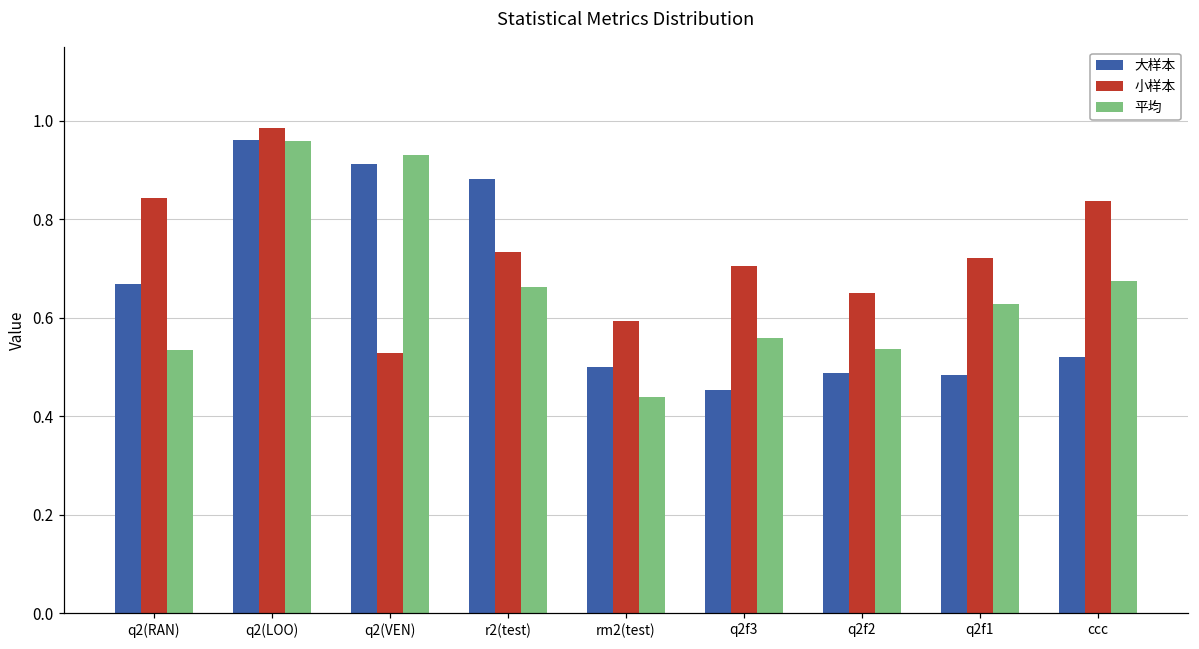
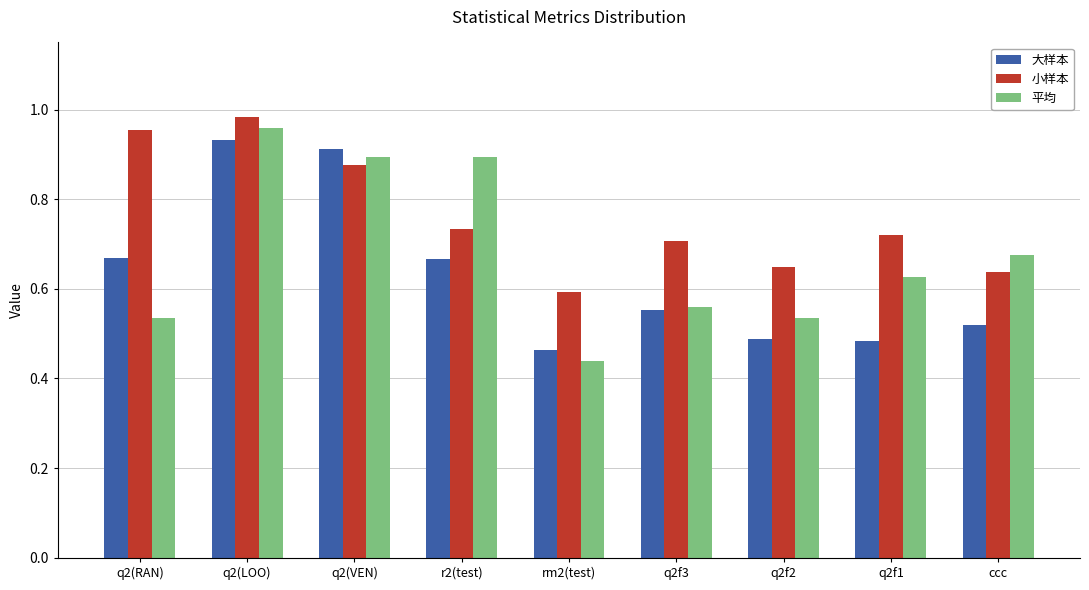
  {
    "大样本": {
      "q2(RAN)": 0.67,
-     "q2(LOO)": 0.96,
+     "q2(LOO)": 0.93,
      "q2(VEN)": 0.91,
-     "r2(test)": 0.88,
-     "rm2(test)": 0.50,
-     "q2f3": 0.45,
+     "r2(test)": 0.67,
+     "rm2(test)": 0.46,
+     "q2f3": 0.55,
      "q2f2": 0.49,
      "q2f1": 0.48,
      "ccc": 0.52
    },
    "小样本": {
-     "q2(RAN)": 0.84,
+     "q2(RAN)": 0.96,
      "q2(LOO)": 0.98,
-     "q2(VEN)": 0.53,
+     "q2(VEN)": 0.88,
      "r2(test)": 0.73,
      "rm2(test)": 0.59,
      "q2f3": 0.71,
      "q2f2": 0.65,
      "q2f1": 0.72,
-     "ccc": 0.84
+     "ccc": 0.64
    },
    "平均": {
      "q2(RAN)": 0.53,
      "q2(LOO)": 0.96,
-     "q2(VEN)": 0.93,
-     "r2(test)": 0.66,
+     "q2(VEN)": 0.89,
+     "r2(test)": 0.89,
      "rm2(test)": 0.44,
      "q2f3": 0.56,
      "q2f2": 0.54,
      "q2f1": 0.63,
      "ccc": 0.68
    }
  }
